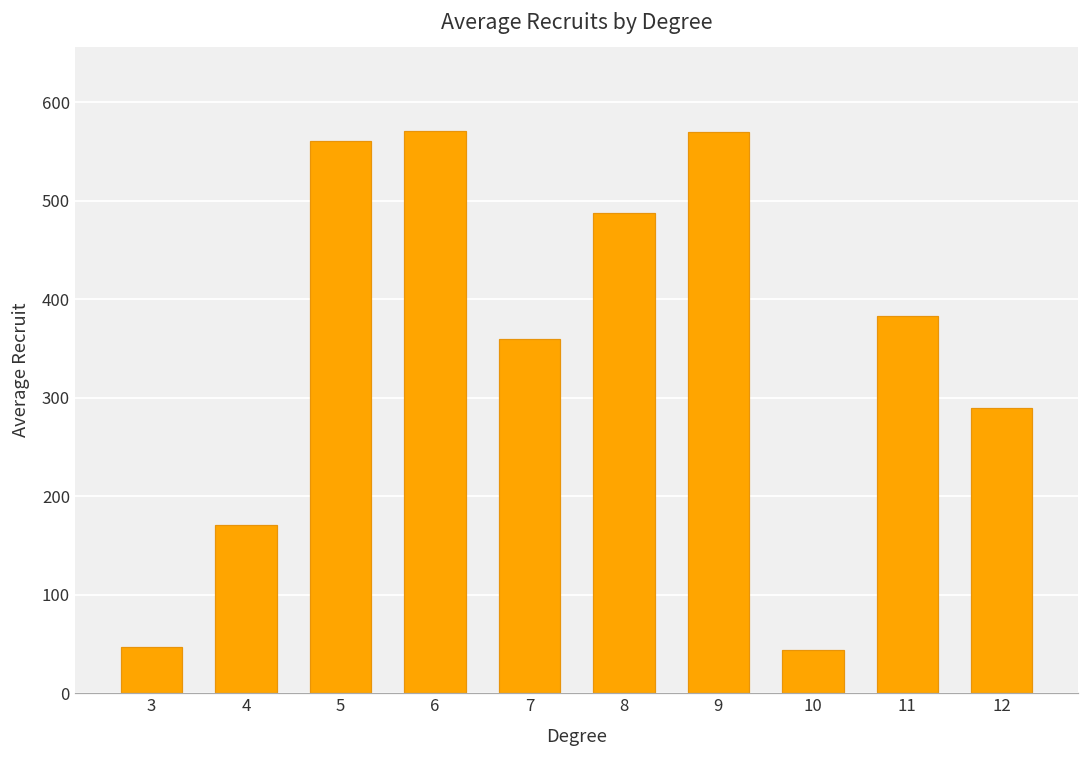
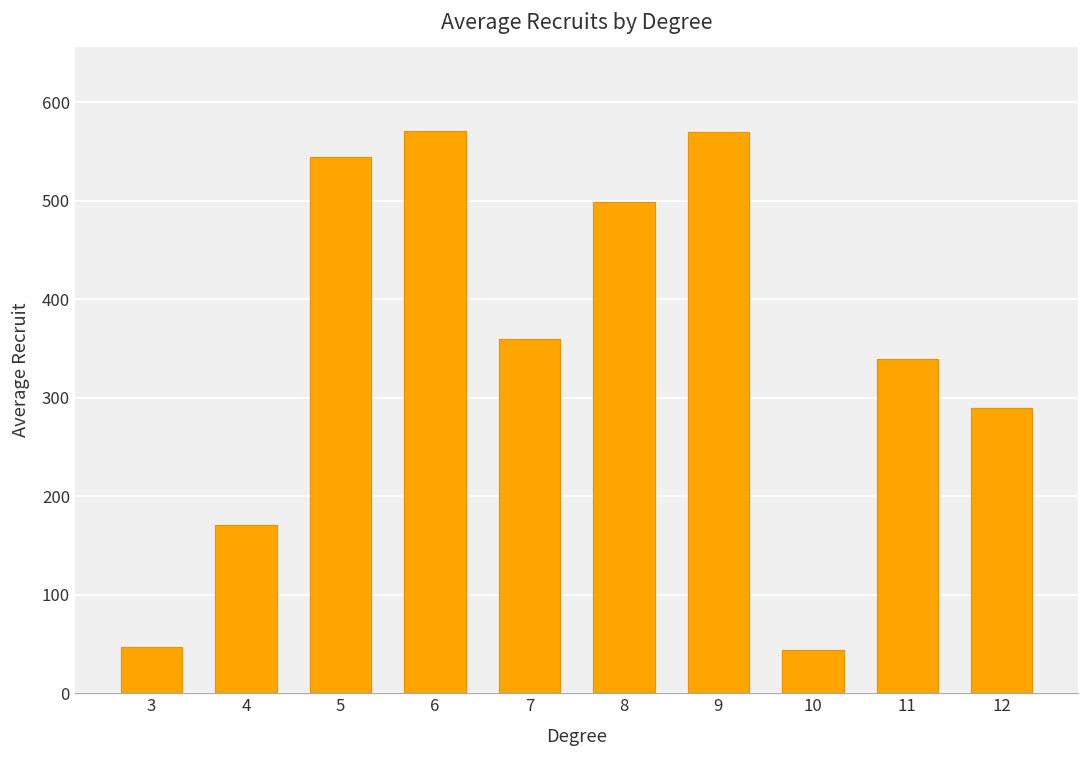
  {
    "3": 50,
    "4": 170,
-   "5": 560,
+   "5": 540,
    "6": 570,
    "7": 360,
-   "8": 490,
+   "8": 500,
    "9": 570,
    "10": 40,
-   "11": 380,
+   "11": 340,
    "12": 290
  }
